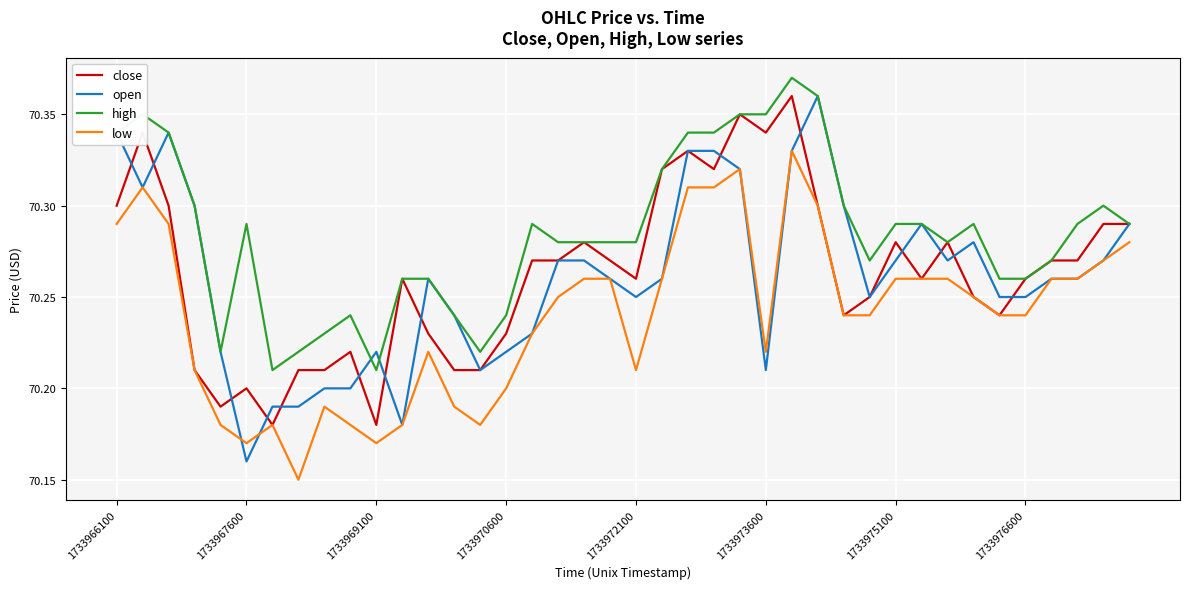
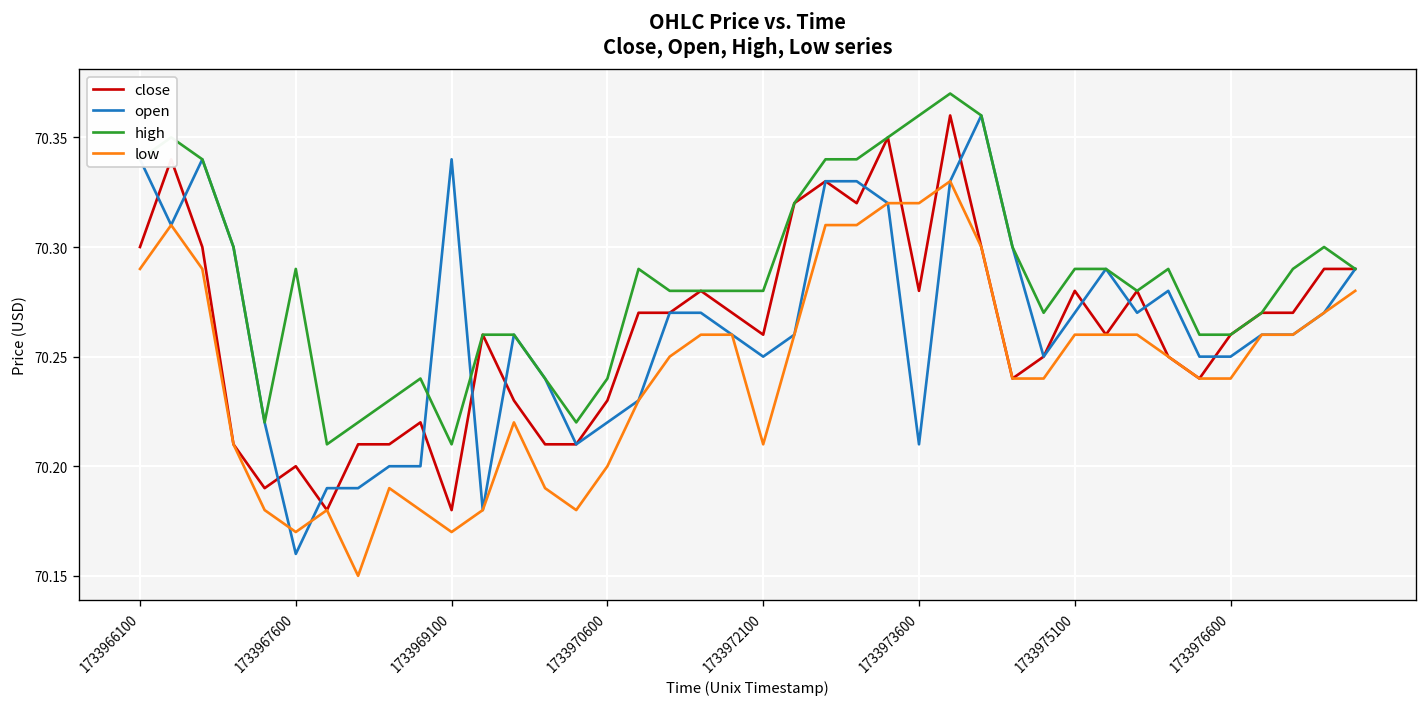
  {
    "close": {
      "1733966100": 70.30,
      "1733967600": 70.20,
      "1733969100": 70.18,
      "1733970600": 70.23,
      "1733972100": 70.26,
-     "1733973600": 70.34,
+     "1733973600": 70.28,
      "1733975100": 70.28
    },
    "open": {
      "1733967600": 70.16,
-     "1733969100": 70.22,
+     "1733969100": 70.34,
      "1733970600": 70.22,
      "1733972100": 70.25,
      "1733973600": 70.21,
      "1733975100": 70.27,
      "1733976600": 70.25
    },
    "high": {
      "1733967600": 70.29,
      "1733969100": 70.21,
      "1733970600": 70.24,
      "1733972100": 70.28,
-     "1733973600": 70.35,
+     "1733973600": 70.36,
      "1733975100": 70.29
    },
    "low": {
      "1733966100": 70.29,
      "1733967600": 70.17,
      "1733969100": 70.17,
      "1733970600": 70.20,
      "1733972100": 70.21,
-     "1733973600": 70.22,
+     "1733973600": 70.32,
      "1733975100": 70.26,
      "1733976600": 70.24
    }
  }
